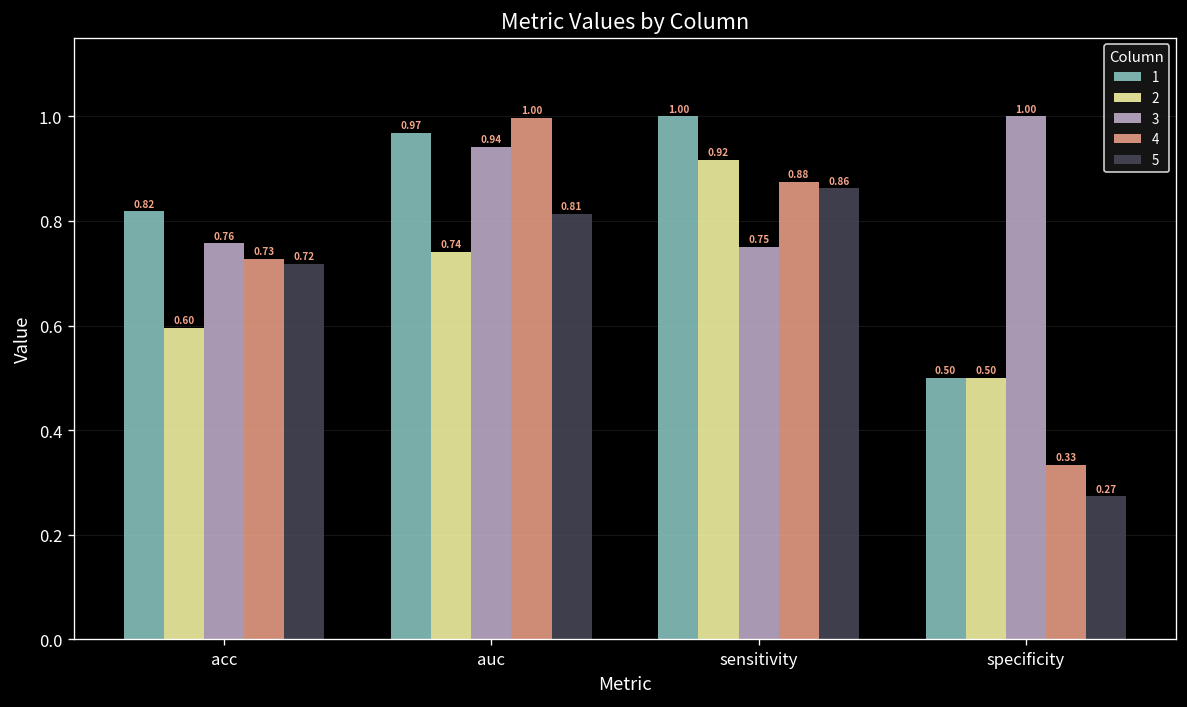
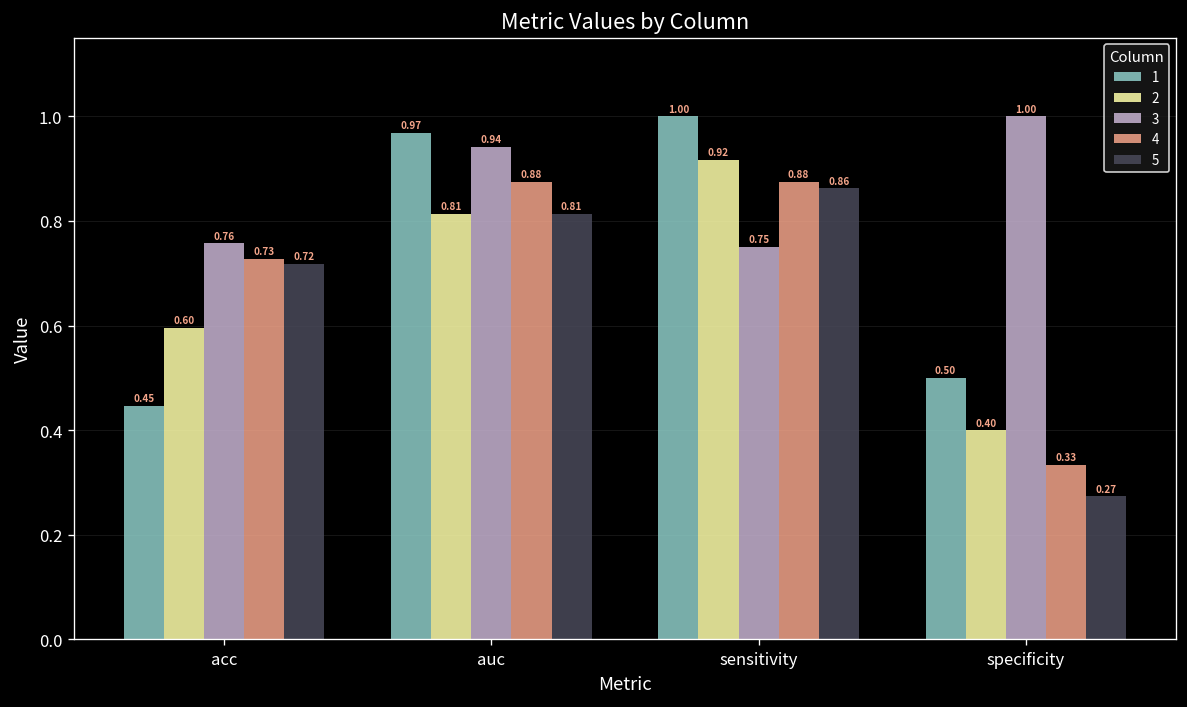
  {
    "1": {
-     "acc": 0.82,
+     "acc": 0.45,
      "auc": 0.97,
      "sensitivity": 1.00,
      "specificity": 0.50
    },
    "2": {
      "acc": 0.60,
-     "auc": 0.74,
+     "auc": 0.81,
      "sensitivity": 0.92,
-     "specificity": 0.50
+     "specificity": 0.40
    },
    "3": {
      "acc": 0.76,
      "auc": 0.94,
      "sensitivity": 0.75,
      "specificity": 1.00
    },
    "4": {
      "acc": 0.73,
-     "auc": 1.00,
+     "auc": 0.88,
      "sensitivity": 0.88,
      "specificity": 0.33
    },
    "5": {
      "acc": 0.72,
      "auc": 0.81,
      "sensitivity": 0.86,
      "specificity": 0.27
    }
  }
